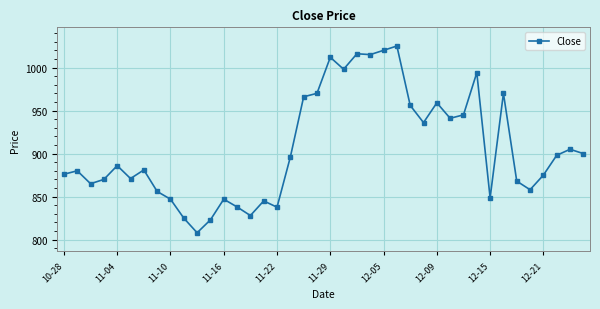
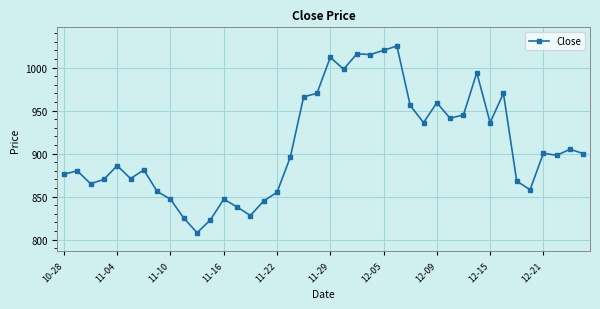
  {
    "10-28": 880,
    "11-04": 890,
    "11-10": 850,
    "11-16": 850,
-   "11-22": 840,
+   "11-22": 860,
    "11-29": 1010,
    "12-05": 1020,
    "12-09": 960,
-   "12-15": 850,
-   "12-21": 880
+   "12-15": 940,
+   "12-21": 900
  }
